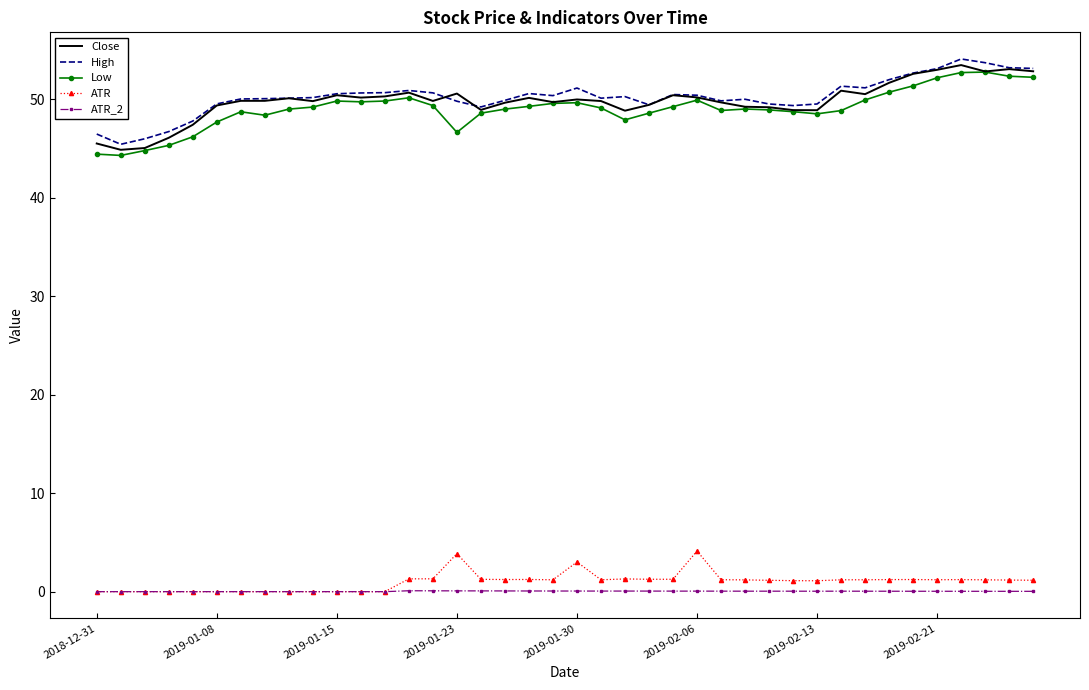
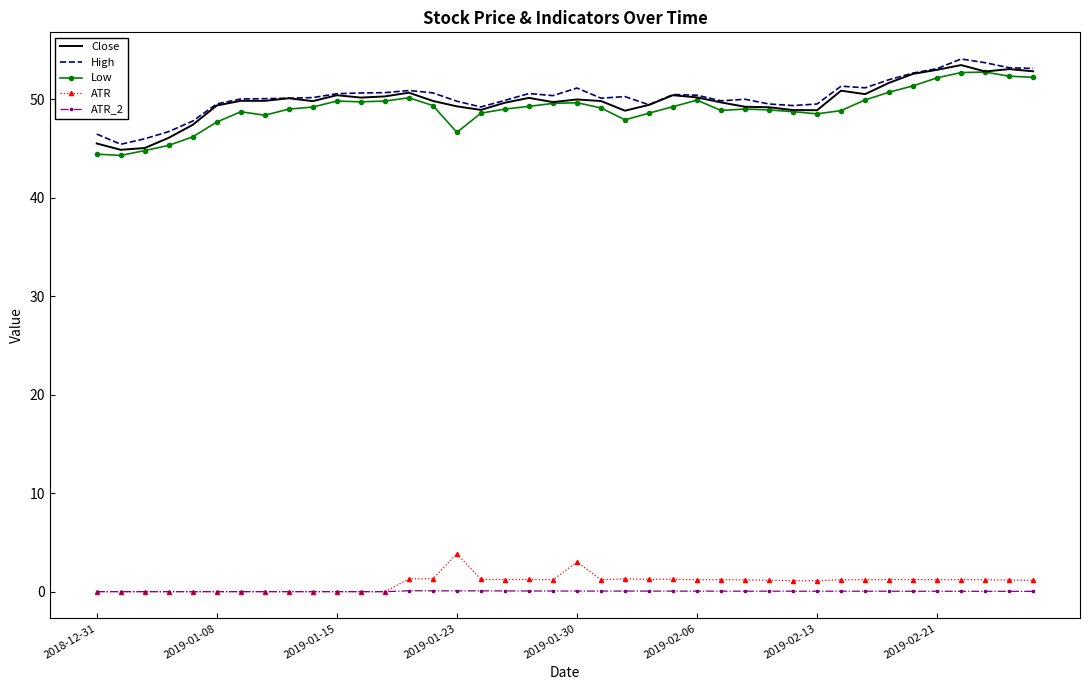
  {
    "Close": {
      "2018-12-31": 45,
-     "2019-01-23": 51,
+     "2019-01-23": 49,
      "2019-01-30": 50,
      "2019-02-13": 49
    },
    "High": {
      "2018-12-31": 46,
      "2019-01-23": 50,
      "2019-01-30": 51,
      "2019-02-13": 50
    },
    "Low": {
      "2018-12-31": 44,
      "2019-01-08": 48,
      "2019-01-15": 50,
      "2019-01-23": 47,
      "2019-01-30": 50,
      "2019-02-06": 50,
      "2019-02-13": 49,
      "2019-02-21": 52
    },
    "ATR": {
      "2019-01-23": 4,
      "2019-01-30": 3,
-     "2019-02-06": 4,
+     "2019-02-06": 1,
      "2019-02-13": 1,
      "2019-02-21": 1
    },
    "ATR_2": {
      "2019-01-23": 0,
      "2019-01-30": 0,
      "2019-02-06": 0,
      "2019-02-13": 0,
      "2019-02-21": 0
    }
  }
